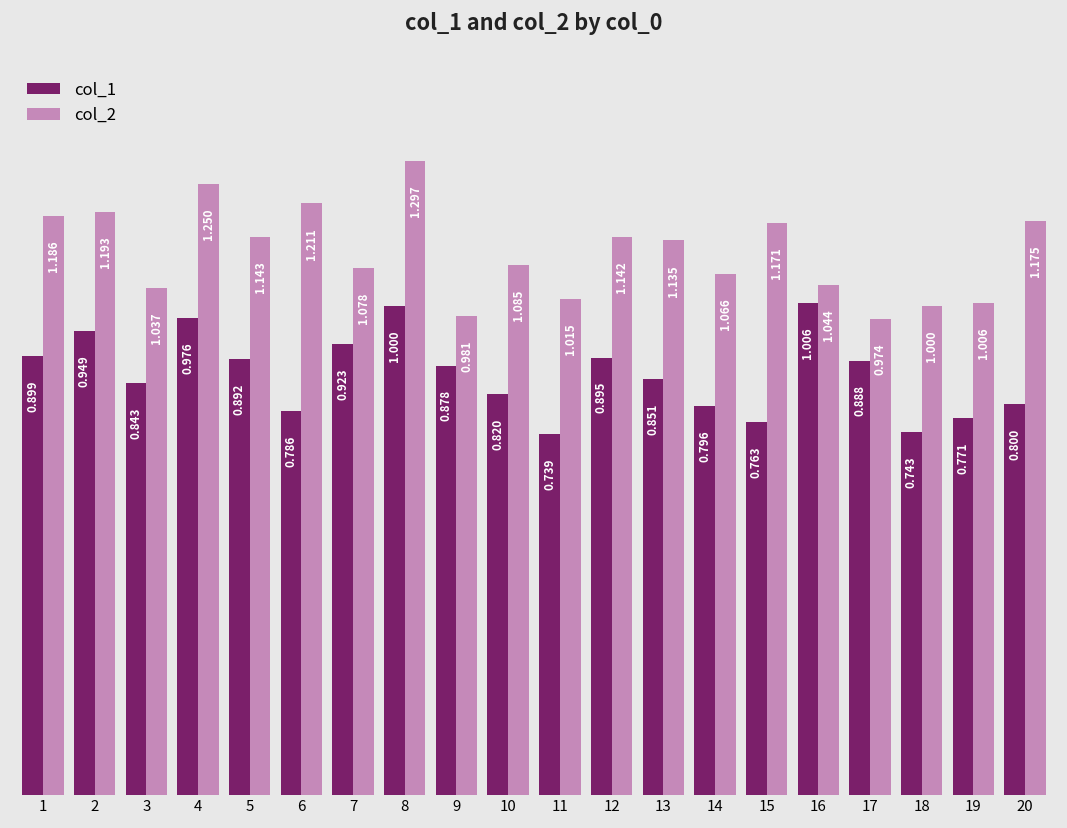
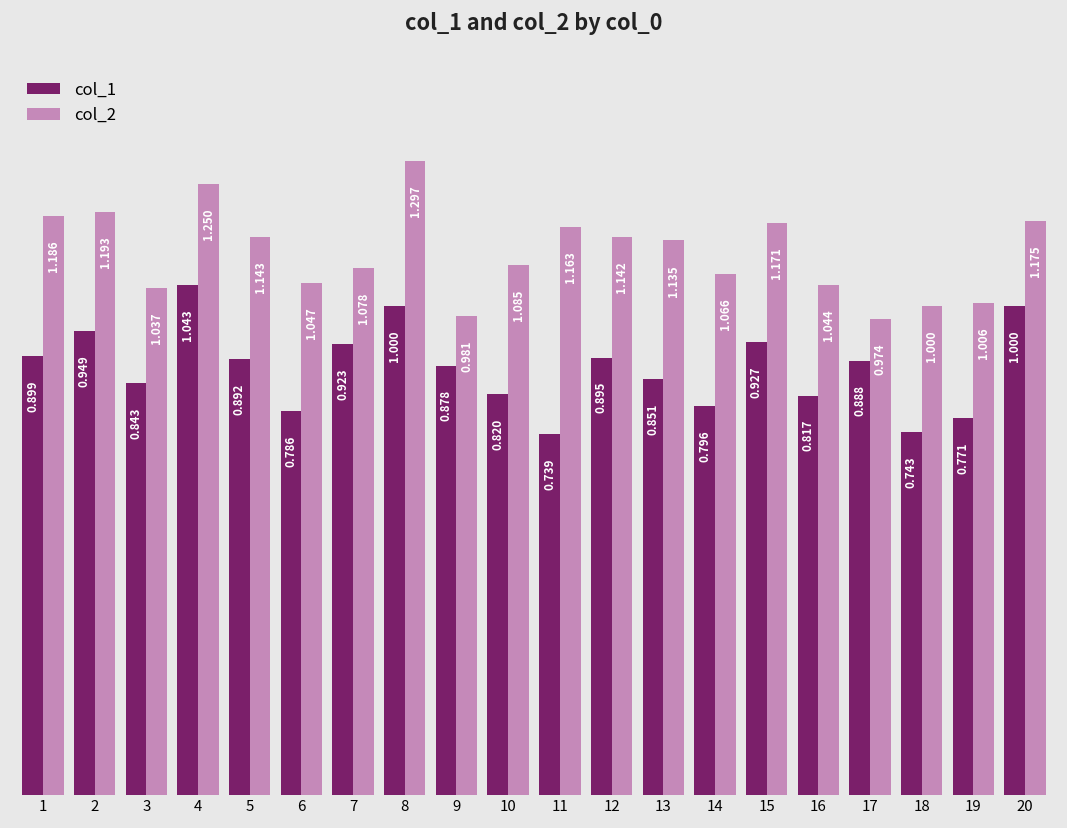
  {
    "col_1": {
      "1": 0.899,
      "2": 0.949,
      "3": 0.843,
-     "4": 0.976,
+     "4": 1.043,
      "5": 0.892,
      "6": 0.786,
      "7": 0.923,
      "8": 1.000,
      "9": 0.878,
      "10": 0.820,
      "11": 0.739,
      "12": 0.895,
      "13": 0.851,
      "14": 0.796,
-     "15": 0.763,
-     "16": 1.006,
+     "15": 0.927,
+     "16": 0.817,
      "17": 0.888,
      "18": 0.743,
      "19": 0.771,
-     "20": 0.800
+     "20": 1.000
    },
    "col_2": {
      "1": 1.186,
      "2": 1.193,
      "3": 1.037,
      "4": 1.250,
      "5": 1.143,
-     "6": 1.211,
+     "6": 1.047,
      "7": 1.078,
      "8": 1.297,
      "9": 0.981,
      "10": 1.085,
-     "11": 1.015,
+     "11": 1.163,
      "12": 1.142,
      "13": 1.135,
      "14": 1.066,
      "15": 1.171,
      "16": 1.044,
      "17": 0.974,
      "18": 1.000,
      "19": 1.006,
      "20": 1.175
    }
  }
